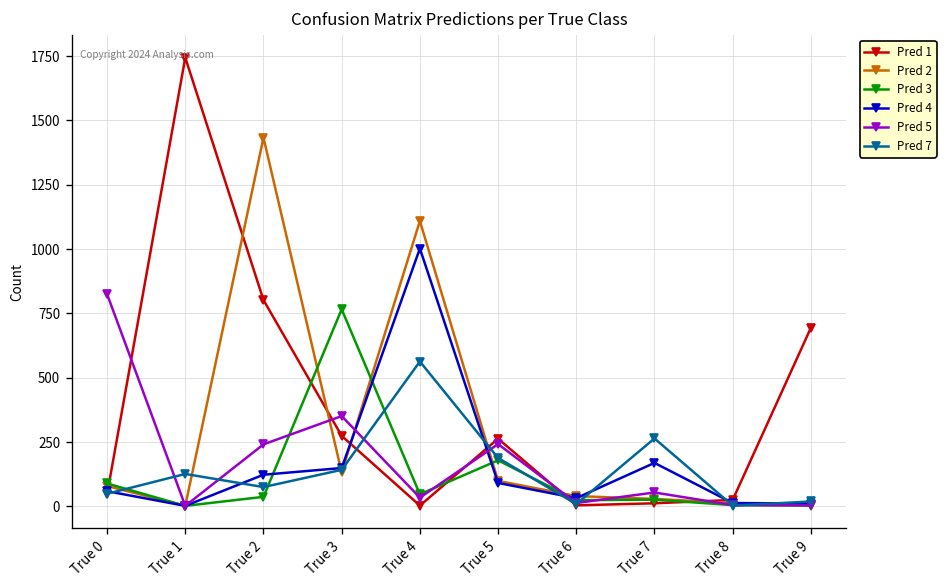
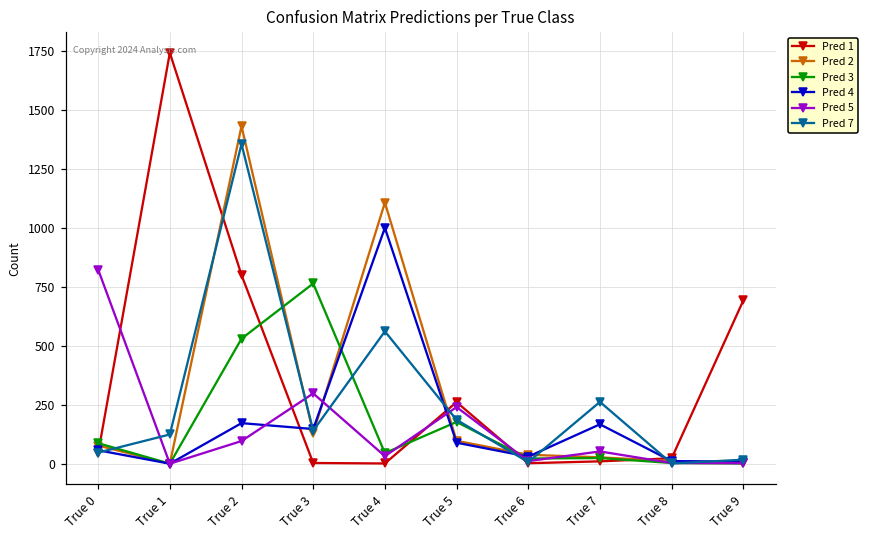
  {
    "Pred 1": {
      "True 2": 800,
-     "True 3": 270,
+     "True 3": 10,
      "True 4": 0,
      "True 5": 260,
      "True 7": 10,
      "True 8": 30,
      "True 9": 690
    },
    "Pred 2": {
      "True 2": 1430,
      "True 4": 1110
    },
    "Pred 3": {
-     "True 2": 40,
+     "True 2": 530,
      "True 3": 770,
      "True 4": 50
    },
    "Pred 4": {
-     "True 2": 120,
+     "True 2": 170,
      "True 4": 1000,
      "True 7": 170
    },
    "Pred 5": {
      "True 0": 830,
-     "True 2": 240,
-     "True 3": 350,
+     "True 2": 100,
+     "True 3": 300,
      "True 4": 30,
      "True 5": 240,
      "True 7": 50
    },
    "Pred 7": {
      "True 1": 130,
-     "True 2": 80,
+     "True 2": 1360,
      "True 4": 560,
      "True 7": 260
    }
  }
